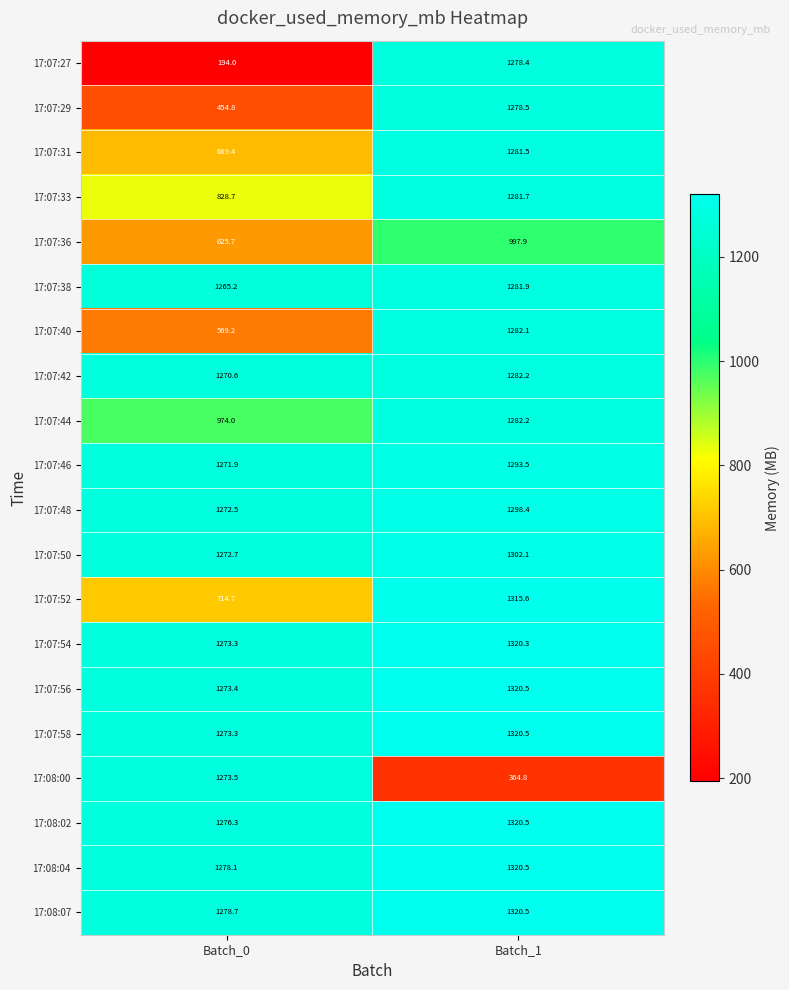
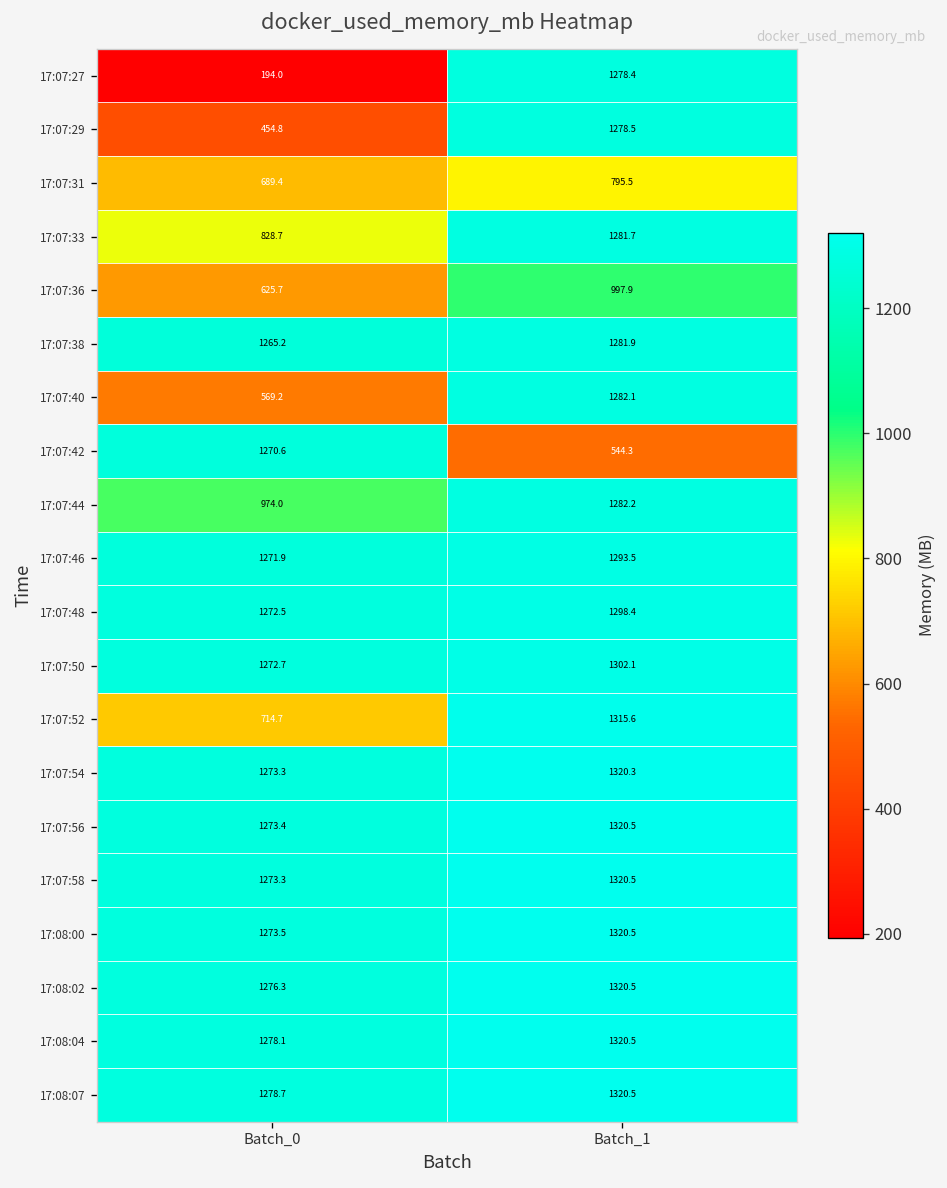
  {
    "17:07:27": {
      "Batch_0": 194.0,
      "Batch_1": 1278.4
    },
    "17:07:29": {
      "Batch_0": 454.8,
      "Batch_1": 1278.5
    },
    "17:07:31": {
      "Batch_0": 689.4,
-     "Batch_1": 1281.5
+     "Batch_1": 795.5
    },
    "17:07:33": {
      "Batch_0": 828.7,
      "Batch_1": 1281.7
    },
    "17:07:36": {
      "Batch_0": 625.7,
      "Batch_1": 997.9
    },
    "17:07:38": {
      "Batch_0": 1265.2,
      "Batch_1": 1281.9
    },
    "17:07:40": {
      "Batch_0": 569.2,
      "Batch_1": 1282.1
    },
    "17:07:42": {
      "Batch_0": 1270.6,
-     "Batch_1": 1282.2
+     "Batch_1": 544.3
    },
    "17:07:44": {
      "Batch_0": 974.0,
      "Batch_1": 1282.2
    },
    "17:07:46": {
      "Batch_0": 1271.9,
      "Batch_1": 1293.5
    },
    "17:07:48": {
      "Batch_0": 1272.5,
      "Batch_1": 1298.4
    },
    "17:07:50": {
      "Batch_0": 1272.7,
      "Batch_1": 1302.1
    },
    "17:07:52": {
      "Batch_0": 714.7,
      "Batch_1": 1315.6
    },
    "17:07:54": {
      "Batch_0": 1273.3,
      "Batch_1": 1320.3
    },
    "17:07:56": {
      "Batch_0": 1273.4,
      "Batch_1": 1320.5
    },
    "17:07:58": {
      "Batch_0": 1273.3,
      "Batch_1": 1320.5
    },
    "17:08:00": {
      "Batch_0": 1273.5,
-     "Batch_1": 364.8
+     "Batch_1": 1320.5
    },
    "17:08:02": {
      "Batch_0": 1276.3,
      "Batch_1": 1320.5
    },
    "17:08:04": {
      "Batch_0": 1278.1,
      "Batch_1": 1320.5
    },
    "17:08:07": {
      "Batch_0": 1278.7,
      "Batch_1": 1320.5
    }
  }
